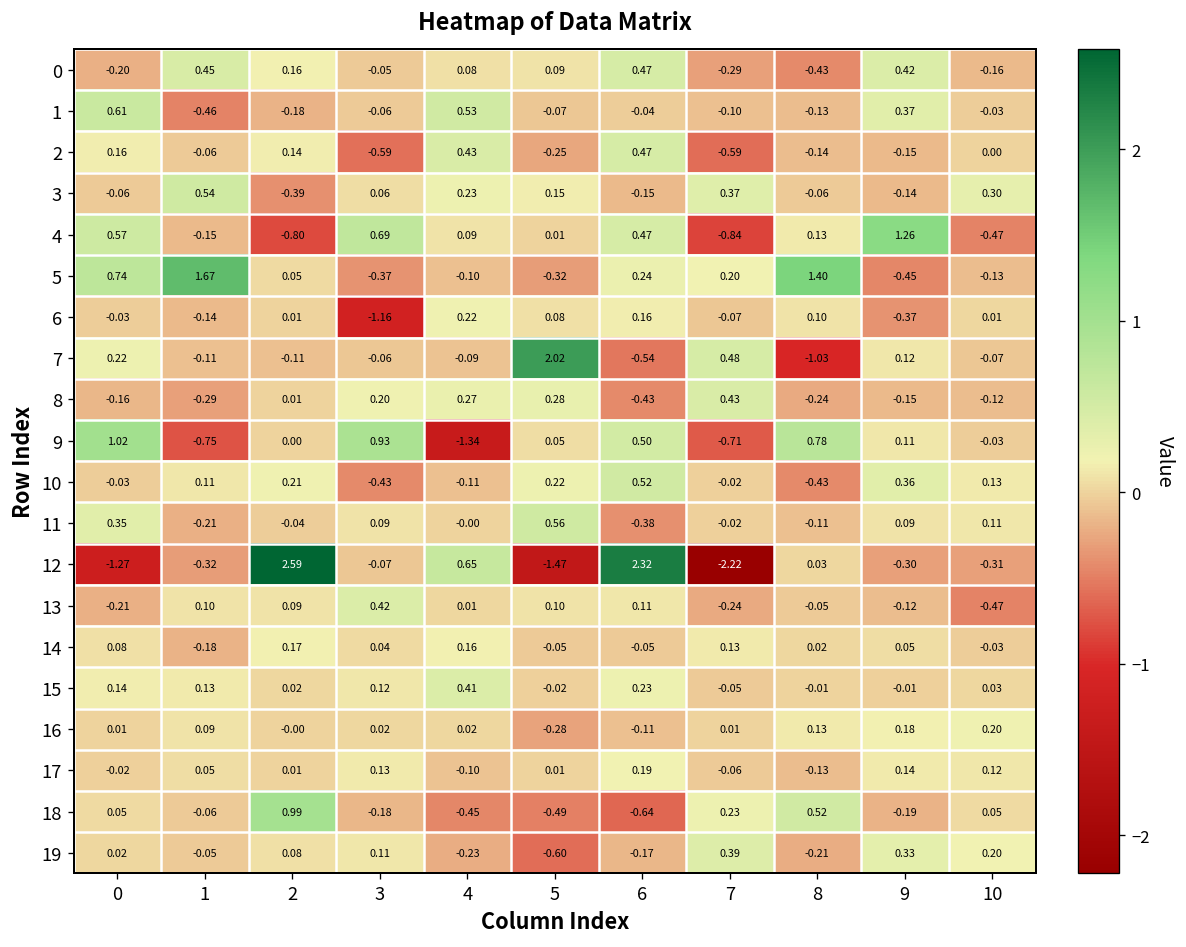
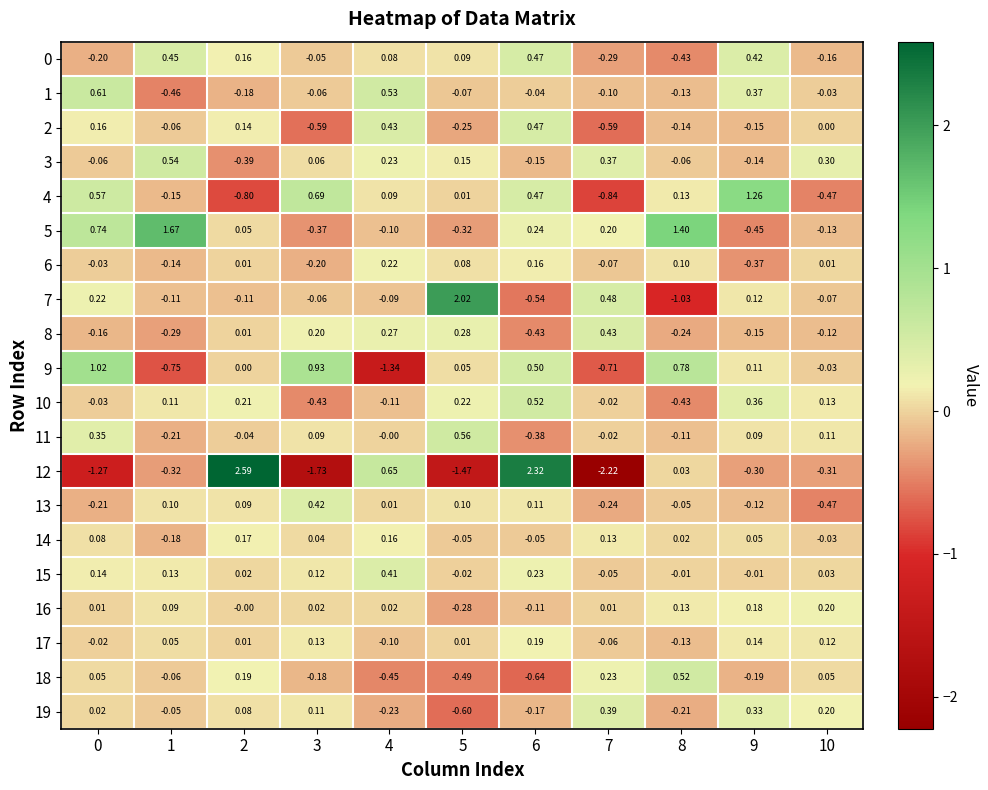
  {
    "6": {
      "0": -0.03,
      "1": -0.14,
      "2": 0.01,
-     "3": -1.16,
+     "3": -0.20,
      "4": 0.22,
      "5": 0.08,
      "6": 0.16,
      "7": -0.07,
      "8": 0.10,
      "9": -0.37,
      "10": 0.01
    },
    "12": {
      "0": -1.27,
      "1": -0.32,
      "2": 2.59,
-     "3": -0.07,
+     "3": -1.73,
      "4": 0.65,
      "5": -1.47,
      "6": 2.32,
      "7": -2.22,
      "8": 0.03,
      "9": -0.30,
      "10": -0.31
    },
    "18": {
      "0": 0.05,
      "1": -0.06,
-     "2": 0.99,
+     "2": 0.19,
      "3": -0.18,
      "4": -0.45,
      "5": -0.49,
      "6": -0.64,
      "7": 0.23,
      "8": 0.52,
      "9": -0.19,
      "10": 0.05
    }
  }
